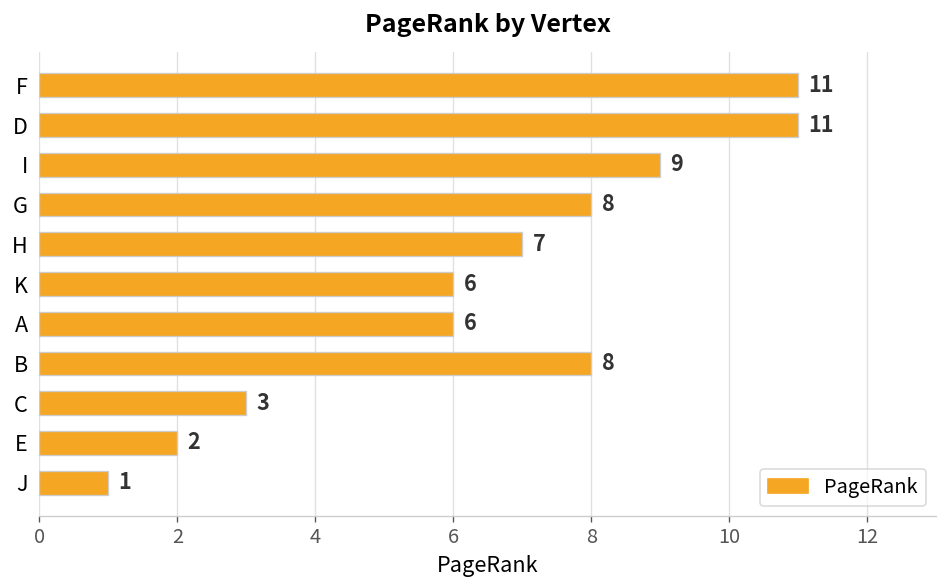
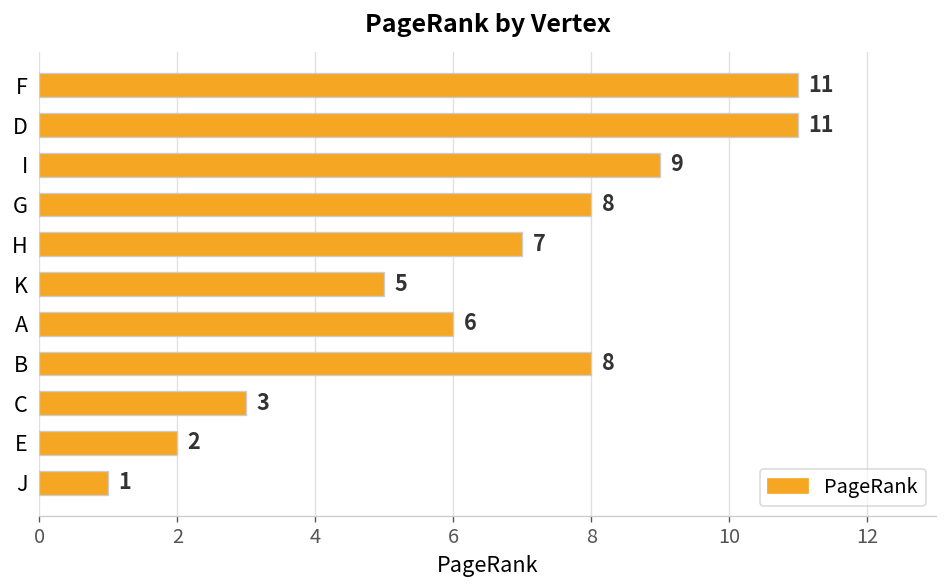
  {
    "F": 11,
    "D": 11,
    "I": 9,
    "G": 8,
    "H": 7,
-   "K": 6,
+   "K": 5,
    "A": 6,
    "B": 8,
    "C": 3,
    "E": 2,
    "J": 1
  }
